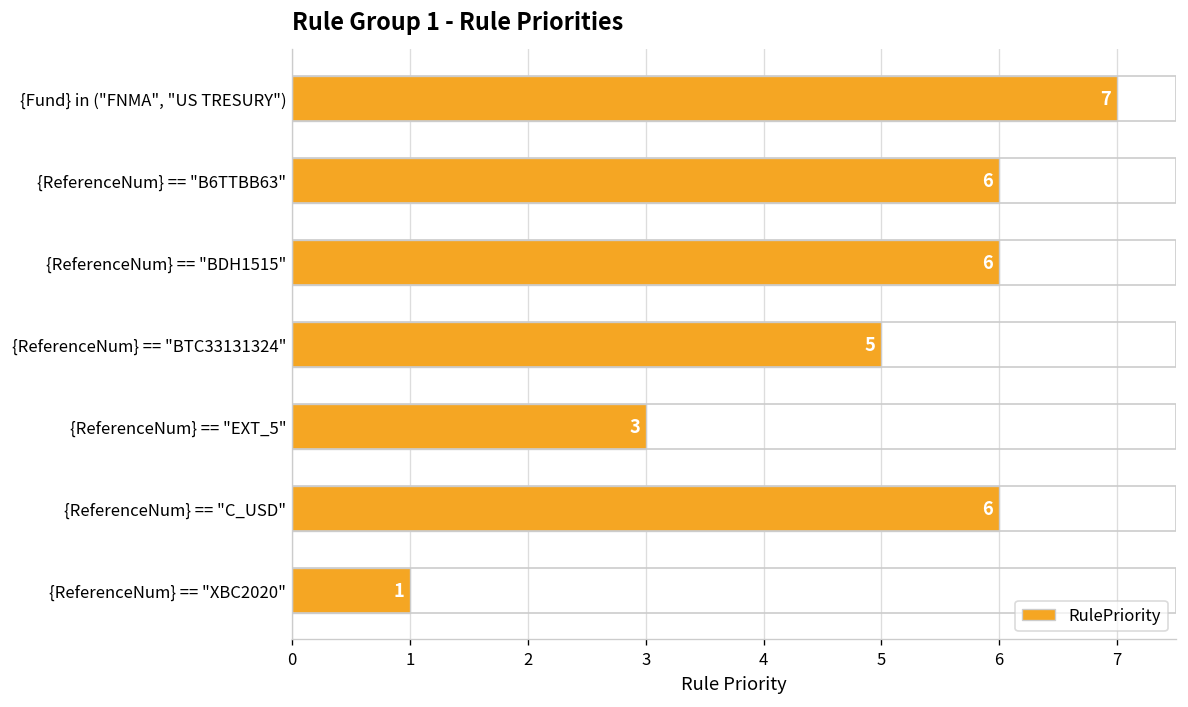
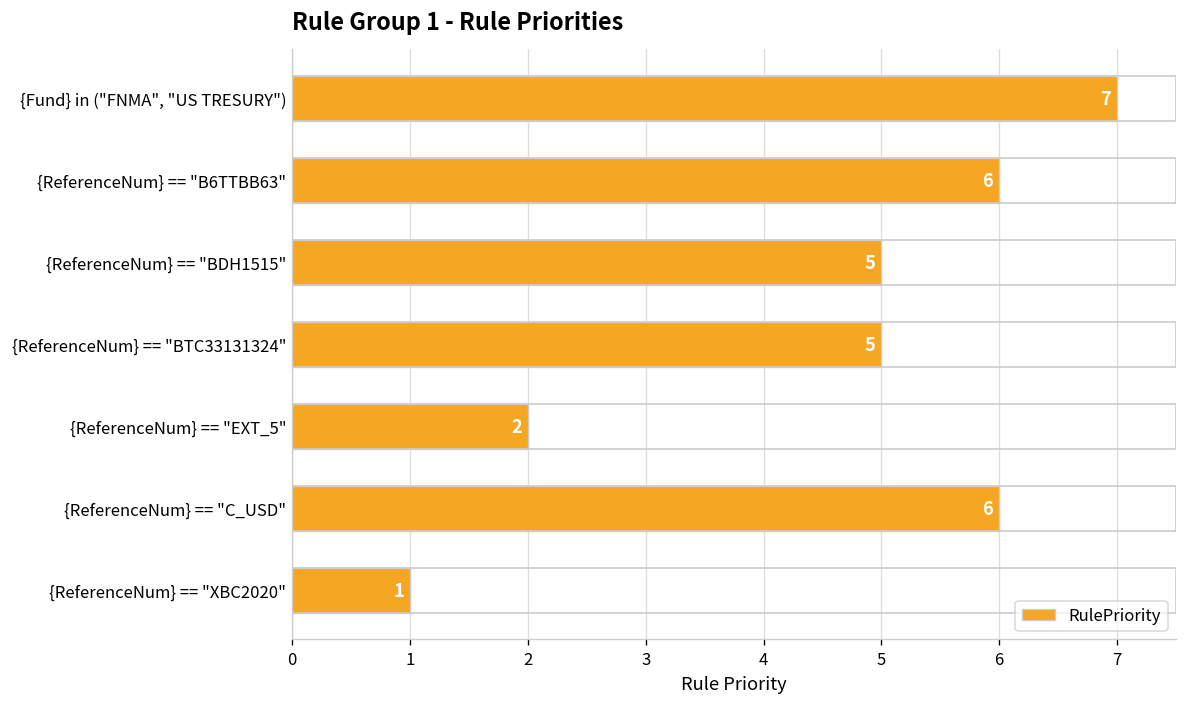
  {
    "{Fund} in (\"FNMA\", \"US TRESURY\")": 7,
    "{ReferenceNum} == \"B6TTBB63\"": 6,
-   "{ReferenceNum} == \"BDH1515\"": 6,
+   "{ReferenceNum} == \"BDH1515\"": 5,
    "{ReferenceNum} == \"BTC33131324\"": 5,
-   "{ReferenceNum} == \"EXT_5\"": 3,
+   "{ReferenceNum} == \"EXT_5\"": 2,
    "{ReferenceNum} == \"C_USD\"": 6,
    "{ReferenceNum} == \"XBC2020\"": 1
  }
